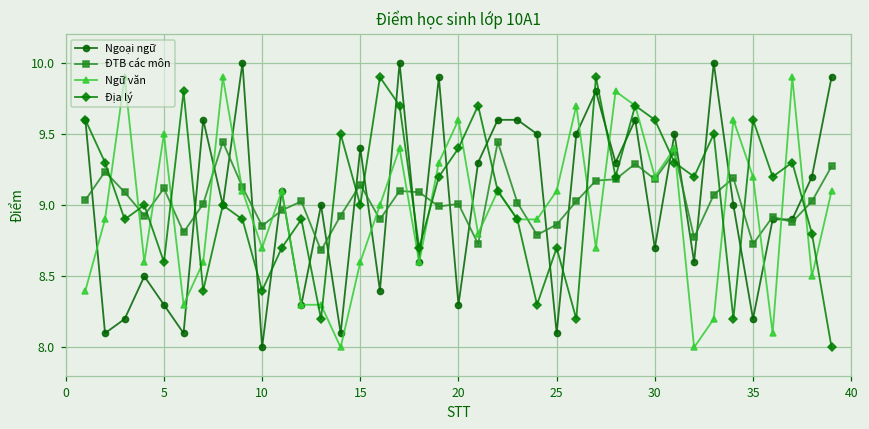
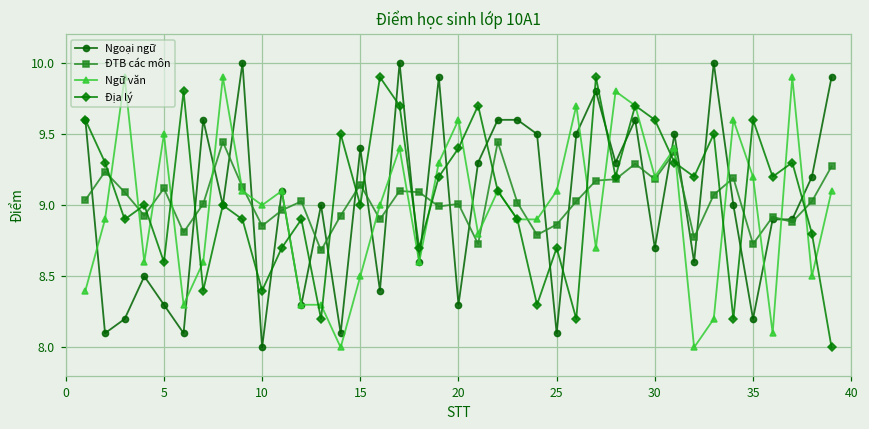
  {
    "Ngữ văn": {
      "5": 9.5,
-     "10": 8.7,
-     "15": 8.6,
+     "10": 9.0,
+     "15": 8.5,
      "20": 9.6,
      "25": 9.1,
      "35": 9.2
    }
  }
